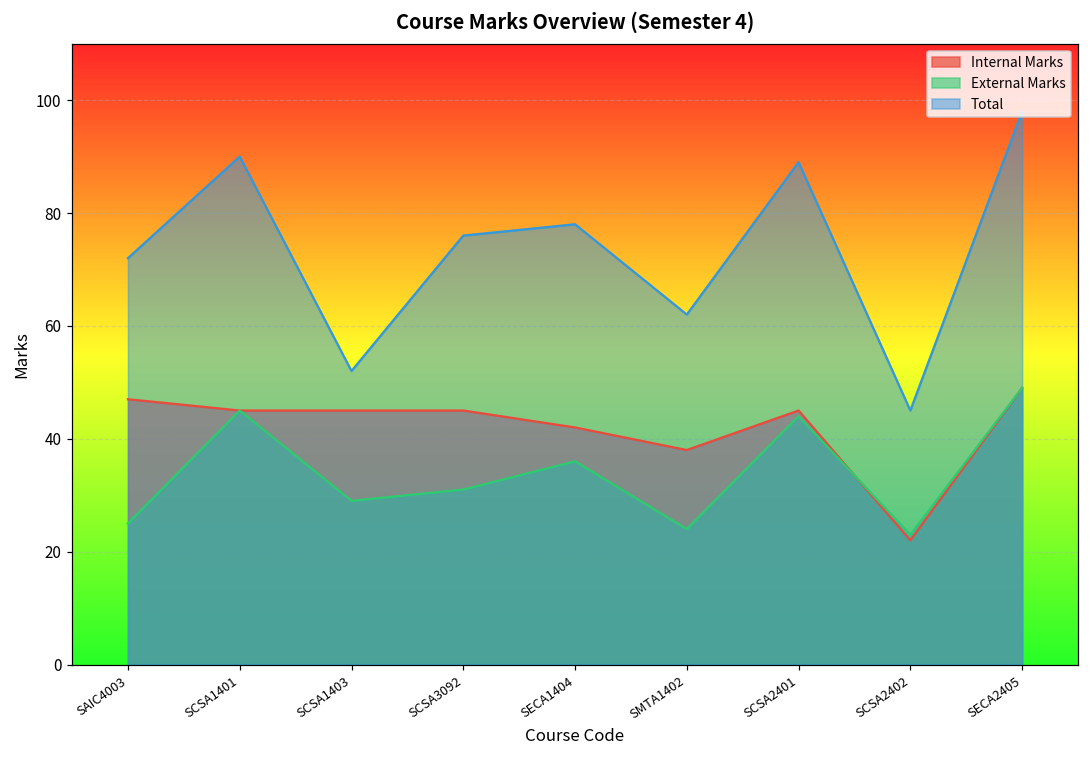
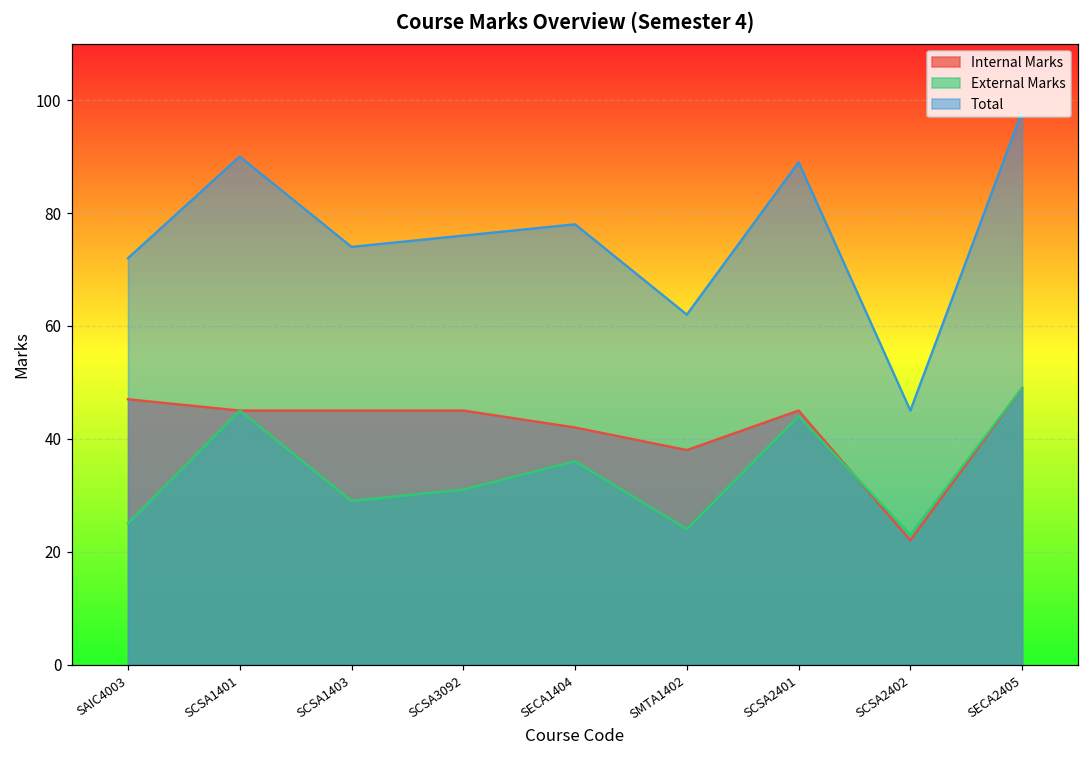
  {
    "Internal Marks": {
      "SAIC4003": 47,
      "SCSA1403": 45,
      "SCSA3092": 45,
      "SECA1404": 42,
      "SMTA1402": 38,
      "SCSA2401": 45,
      "SCSA2402": 22
    },
    "External Marks": {
      "SAIC4003": 25,
      "SCSA1403": 29,
      "SCSA3092": 31,
      "SECA1404": 36,
      "SMTA1402": 24,
      "SCSA2401": 44,
      "SCSA2402": 23
    },
    "Total": {
      "SAIC4003": 72,
      "SCSA1401": 90,
-     "SCSA1403": 52,
+     "SCSA1403": 74,
      "SCSA3092": 76,
      "SECA1404": 78,
      "SMTA1402": 62,
      "SCSA2401": 89,
      "SCSA2402": 45
    }
  }
